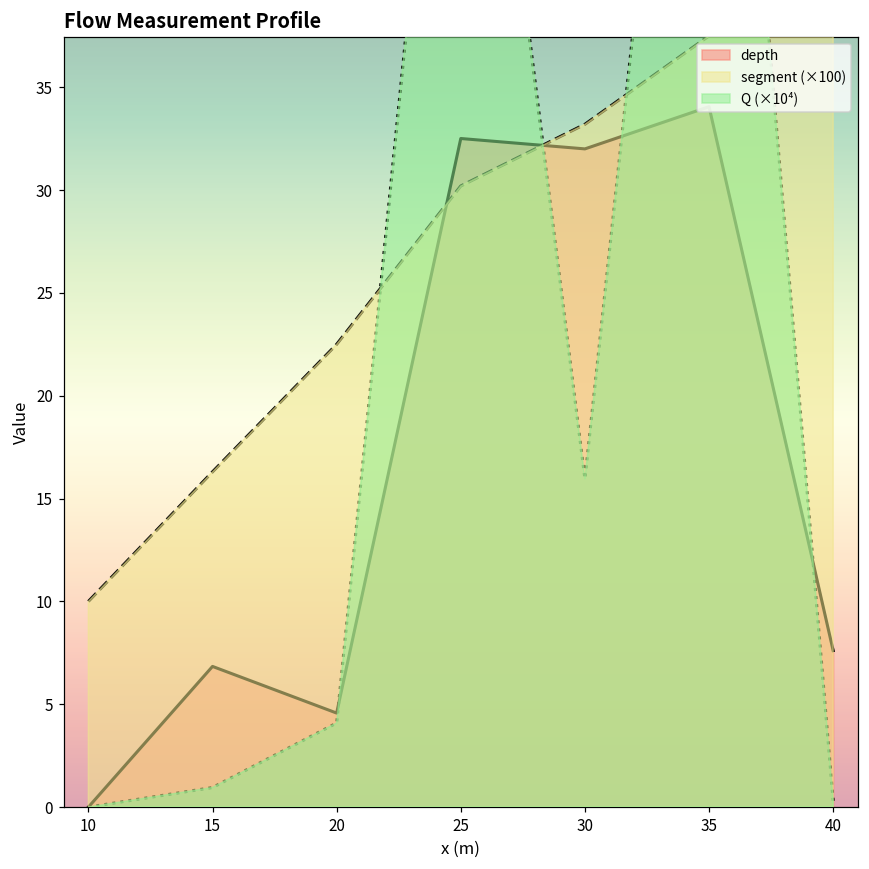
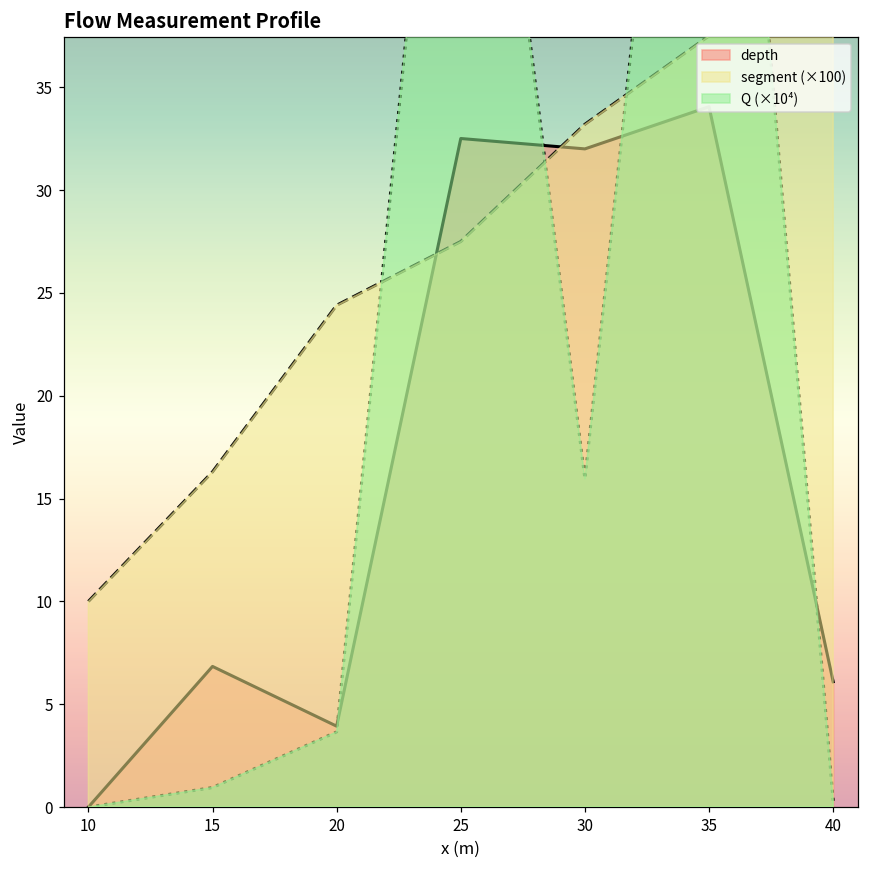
  {
    "depth": {
      "15": 6.8,
-     "20": 4.6,
+     "20": 3.9,
      "25": 32.5,
      "30": 32.0,
-     "40": 7.6
+     "40": 6.1
    },
    "segment (×100)": {
      "10": 10.0,
      "15": 16.3,
-     "20": 22.5,
-     "25": 30.2,
+     "20": 24.4,
+     "25": 27.5,
      "30": 33.2,
      "35": 37.5
    },
    "Q (×10⁴)": {
      "15": 1.0,
-     "20": 4.1,
+     "20": 3.7,
      "30": 16.0,
      "40": 0.3
    }
  }
